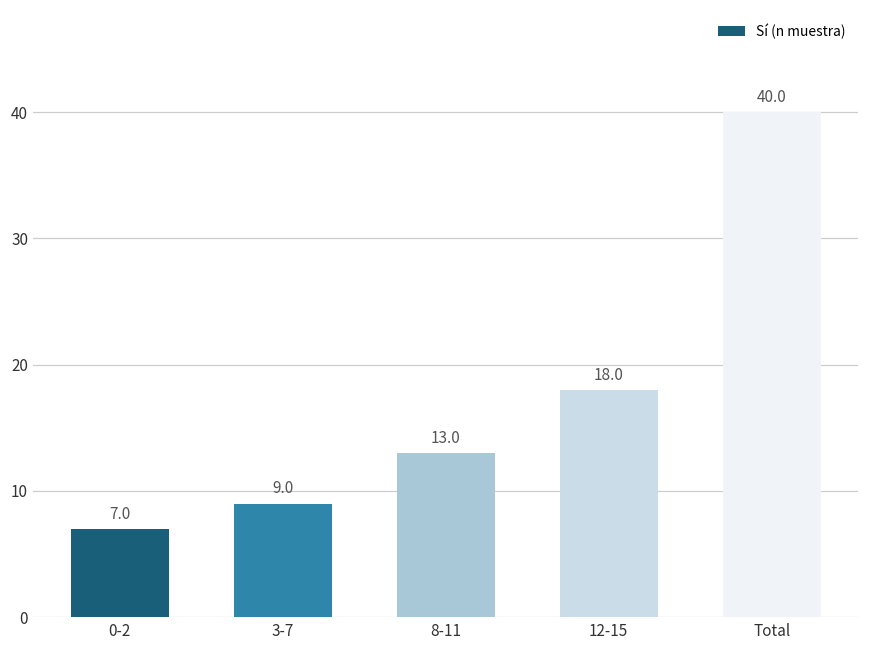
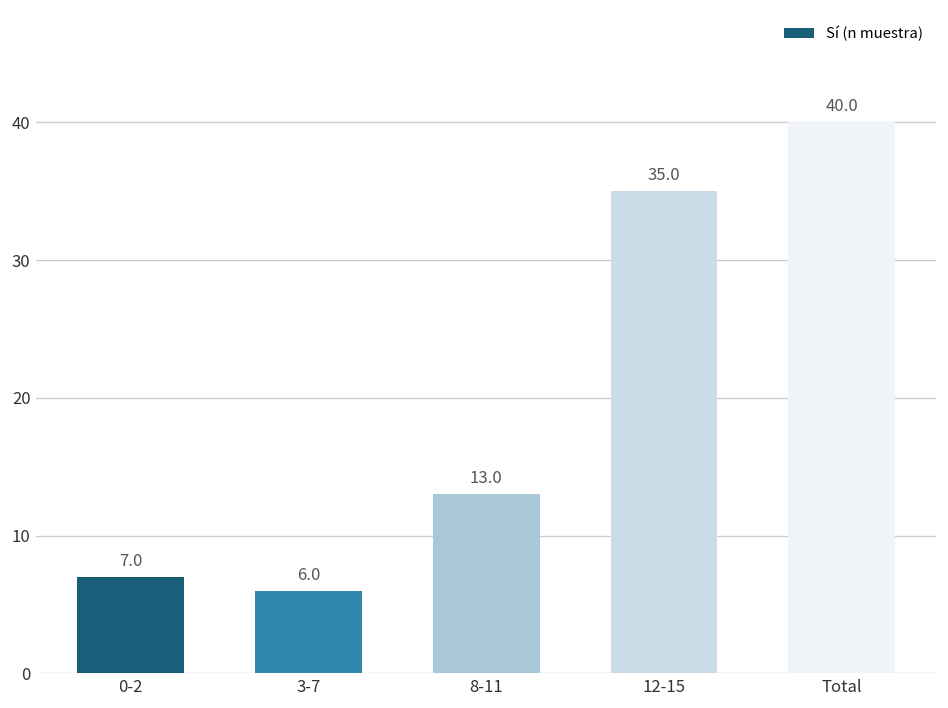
  {
    "0-2": 7.0,
-   "3-7": 9.0,
+   "3-7": 6.0,
    "8-11": 13.0,
-   "12-15": 18.0,
+   "12-15": 35.0,
    "Total": 40.0
  }
